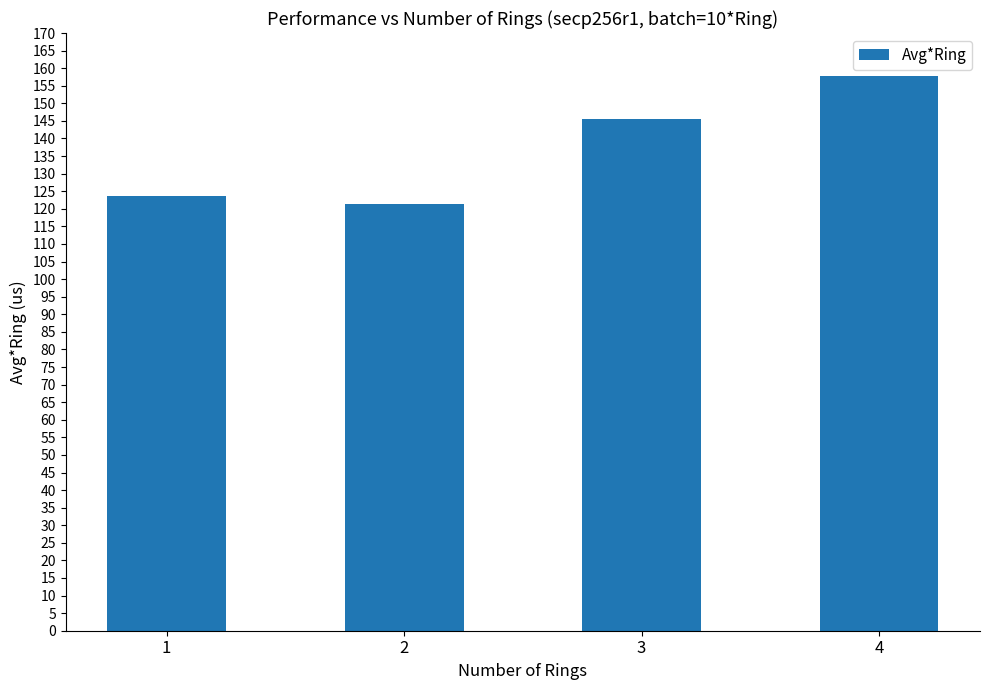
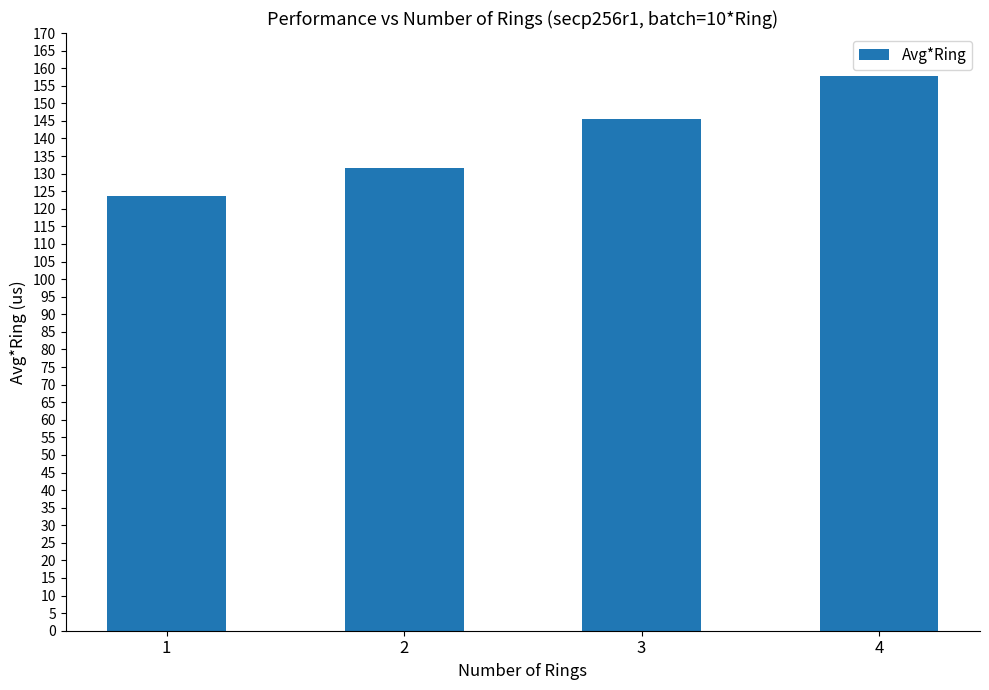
  {
    "1": 124,
-   "2": 122,
+   "2": 132,
    "3": 145,
    "4": 158
  }
